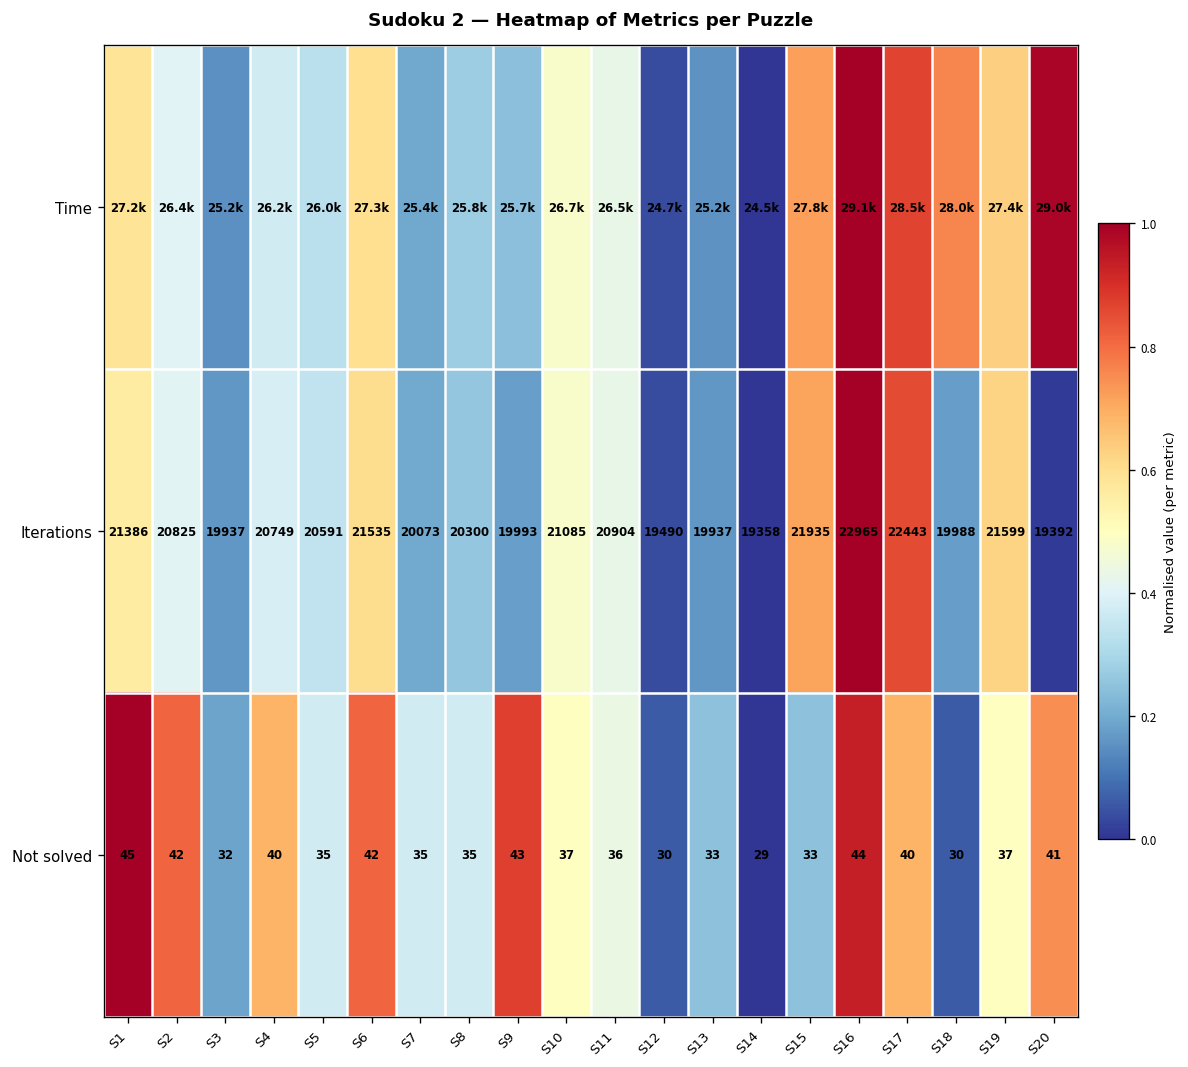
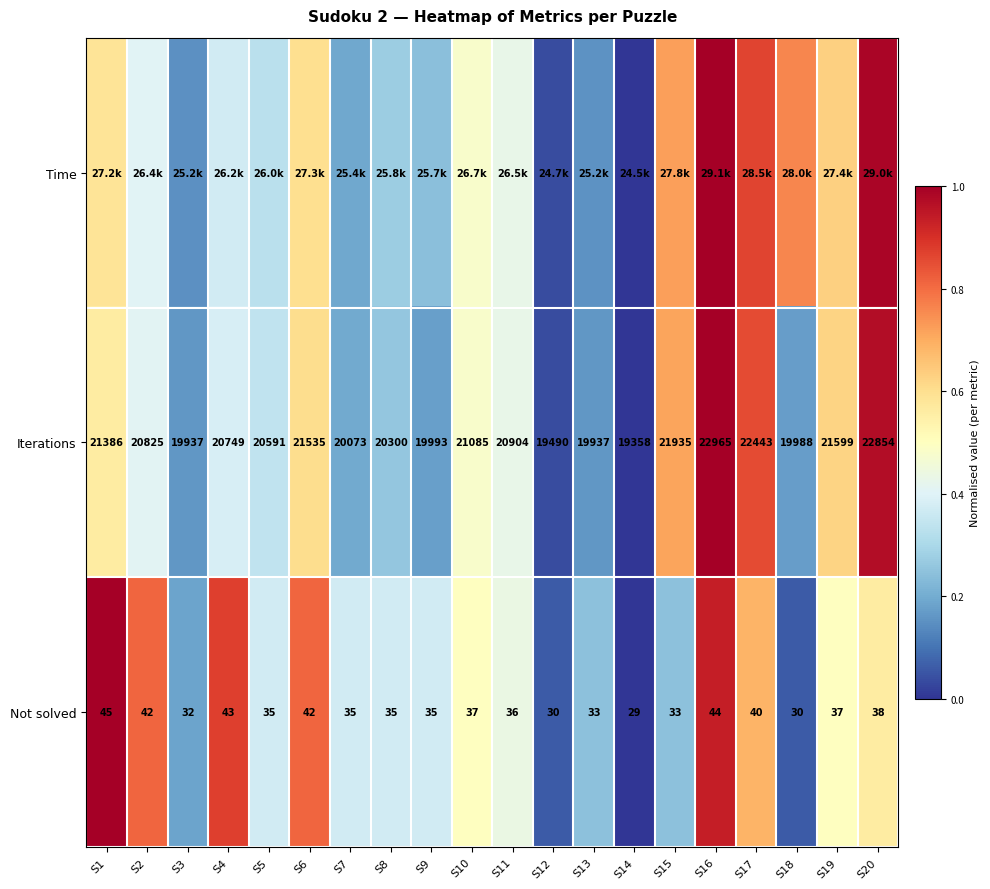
  {
    "Time": {
      "S1": "27.2k",
      "S2": "26.4k",
      "S3": "25.2k",
      "S4": "26.2k",
      "S5": "26.0k",
      "S6": "27.3k",
      "S7": "25.4k",
      "S8": "25.8k",
      "S9": "25.7k",
      "S10": "26.7k",
      "S11": "26.5k",
      "S12": "24.7k",
      "S13": "25.2k",
      "S14": "24.5k",
      "S15": "27.8k",
      "S16": "29.1k",
      "S17": "28.5k",
      "S18": "28.0k",
      "S19": "27.4k",
      "S20": "29.0k"
    },
    "Iterations": {
      "S1": "21386",
      "S2": "20825",
      "S3": "19937",
      "S4": "20749",
      "S5": "20591",
      "S6": "21535",
      "S7": "20073",
      "S8": "20300",
      "S9": "19993",
      "S10": "21085",
      "S11": "20904",
      "S12": "19490",
      "S13": "19937",
      "S14": "19358",
      "S15": "21935",
      "S16": "22965",
      "S17": "22443",
      "S18": "19988",
      "S19": "21599",
-     "S20": "19392"
+     "S20": "22854"
    },
    "Not solved": {
      "S1": "45",
      "S2": "42",
      "S3": "32",
-     "S4": "40",
+     "S4": "43",
      "S5": "35",
      "S6": "42",
      "S7": "35",
      "S8": "35",
-     "S9": "43",
+     "S9": "35",
      "S10": "37",
      "S11": "36",
      "S12": "30",
      "S13": "33",
      "S14": "29",
      "S15": "33",
      "S16": "44",
      "S17": "40",
      "S18": "30",
      "S19": "37",
-     "S20": "41"
+     "S20": "38"
    }
  }
